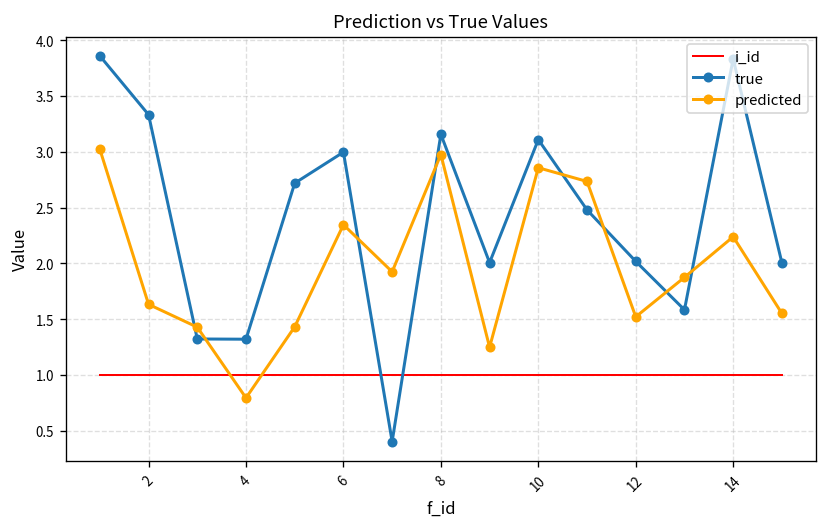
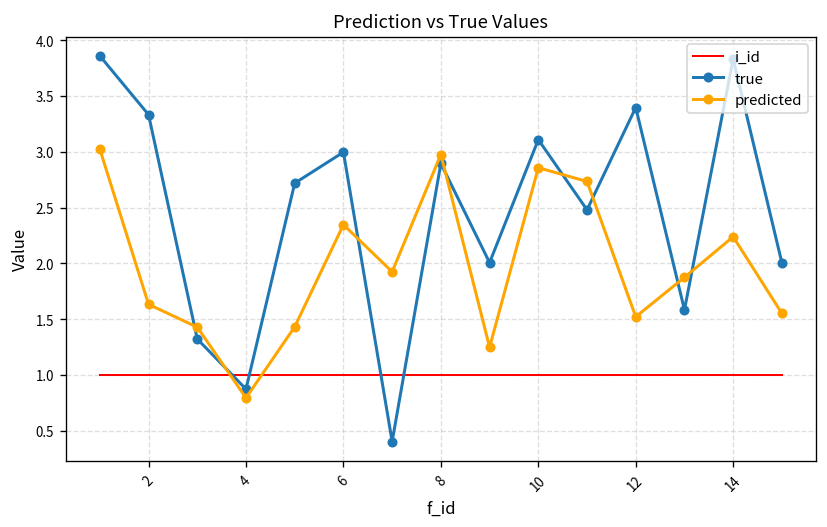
  {
    "i_id": {
      "2": 1.0,
      "4": 1.0,
      "6": 1.0,
      "8": 1.0,
      "10": 1.0,
      "12": 1.0,
      "14": 1.0
    },
    "true": {
      "2": 3.3,
-     "4": 1.3,
+     "4": 0.9,
      "6": 3.0,
-     "8": 3.2,
+     "8": 2.9,
      "10": 3.1,
-     "12": 2.0
+     "12": 3.4
    },
    "predicted": {
      "2": 1.6,
      "4": 0.8,
      "6": 2.3,
      "8": 3.0,
      "10": 2.9,
      "12": 1.5,
      "14": 2.2
    }
  }
